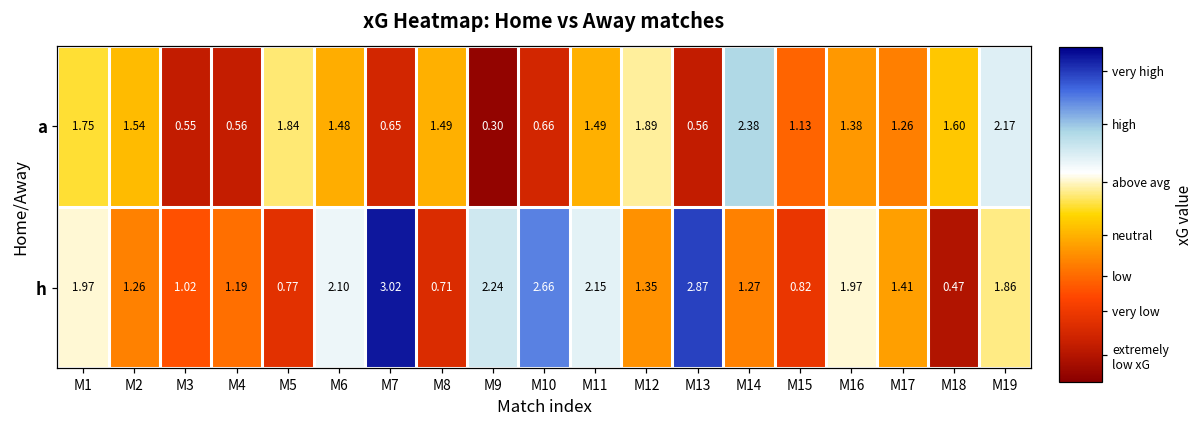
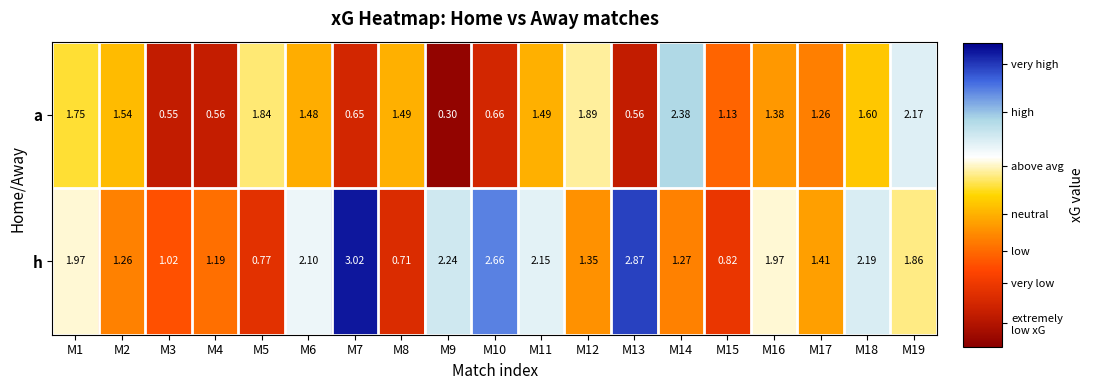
  {
    "a": {
      "M1": 1.75,
      "M2": 1.54,
      "M3": 0.55,
      "M4": 0.56,
      "M5": 1.84,
      "M6": 1.48,
      "M7": 0.65,
      "M8": 1.49,
      "M9": 0.30,
      "M10": 0.66,
      "M11": 1.49,
      "M12": 1.89,
      "M13": 0.56,
      "M14": 2.38,
      "M15": 1.13,
      "M16": 1.38,
      "M17": 1.26,
      "M18": 1.60,
      "M19": 2.17
    },
    "h": {
      "M1": 1.97,
      "M2": 1.26,
      "M3": 1.02,
      "M4": 1.19,
      "M5": 0.77,
      "M6": 2.10,
      "M7": 3.02,
      "M8": 0.71,
      "M9": 2.24,
      "M10": 2.66,
      "M11": 2.15,
      "M12": 1.35,
      "M13": 2.87,
      "M14": 1.27,
      "M15": 0.82,
      "M16": 1.97,
      "M17": 1.41,
-     "M18": 0.47,
+     "M18": 2.19,
      "M19": 1.86
    }
  }
